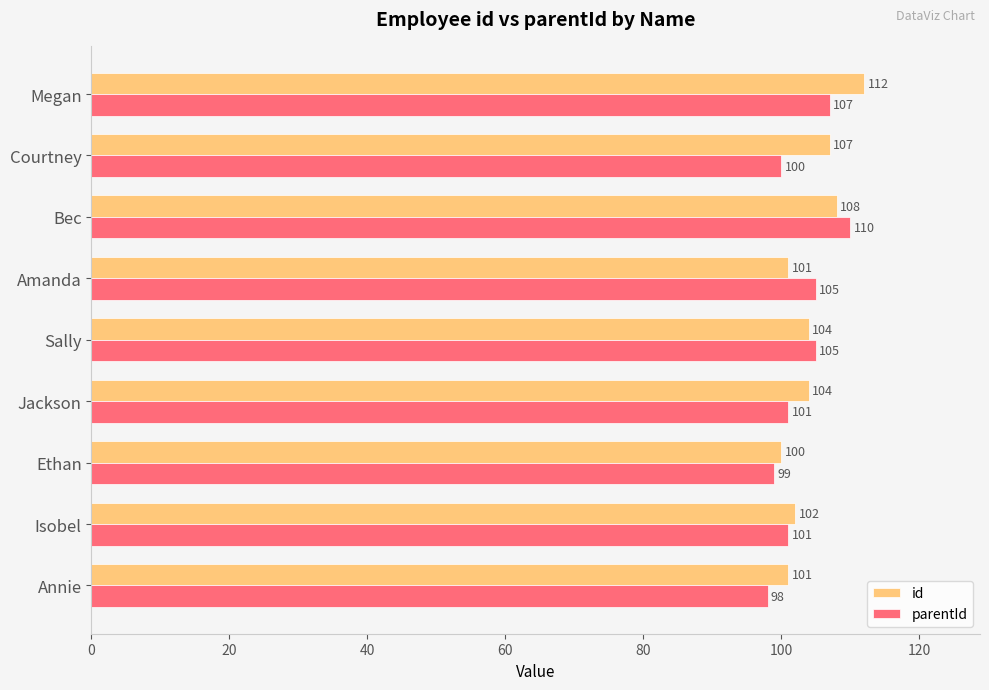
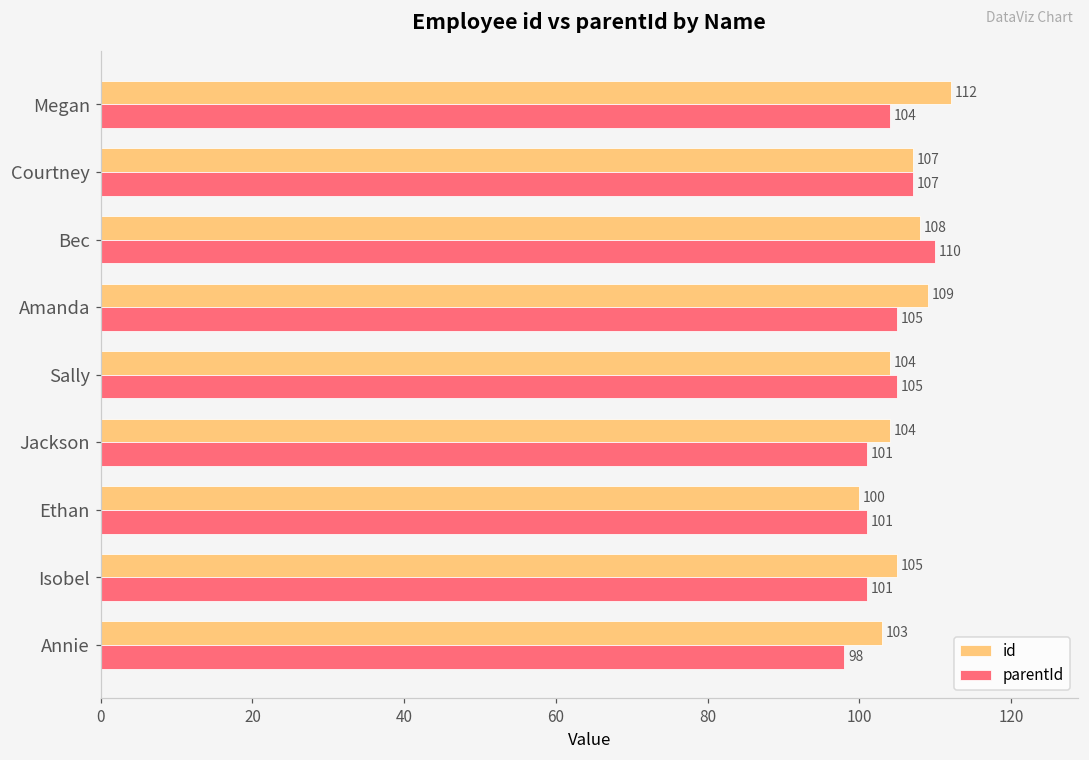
  {
    "id": {
      "Megan": 112,
      "Courtney": 107,
      "Bec": 108,
-     "Amanda": 101,
+     "Amanda": 109,
      "Sally": 104,
      "Jackson": 104,
      "Ethan": 100,
-     "Isobel": 102,
-     "Annie": 101
+     "Isobel": 105,
+     "Annie": 103
    },
    "parentId": {
-     "Megan": 107,
-     "Courtney": 100,
+     "Megan": 104,
+     "Courtney": 107,
      "Bec": 110,
      "Amanda": 105,
      "Sally": 105,
      "Jackson": 101,
-     "Ethan": 99,
+     "Ethan": 101,
      "Isobel": 101,
      "Annie": 98
    }
  }
